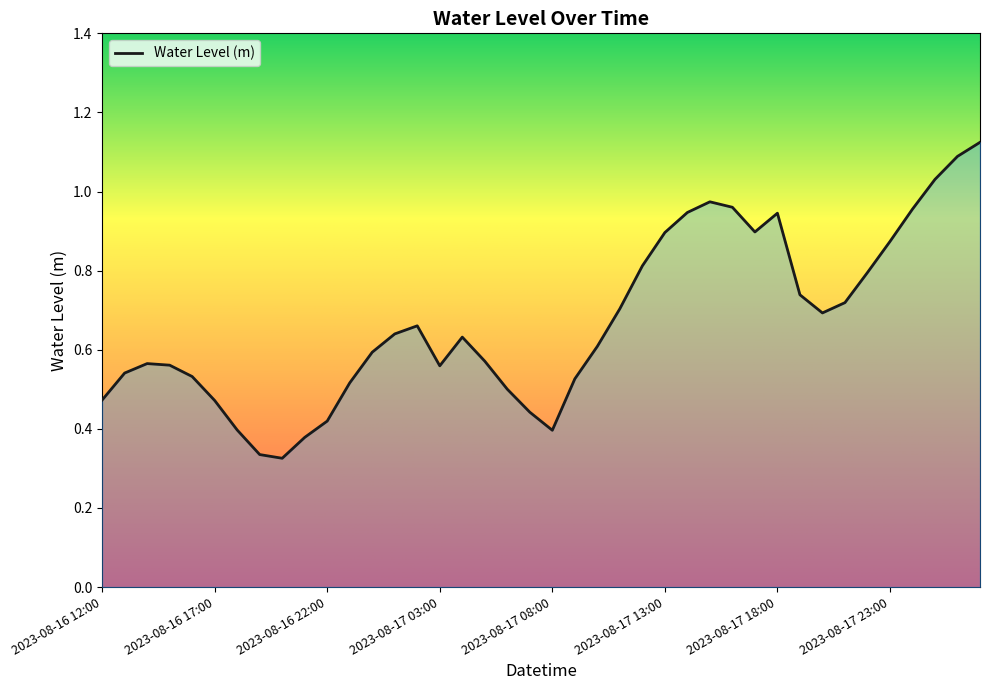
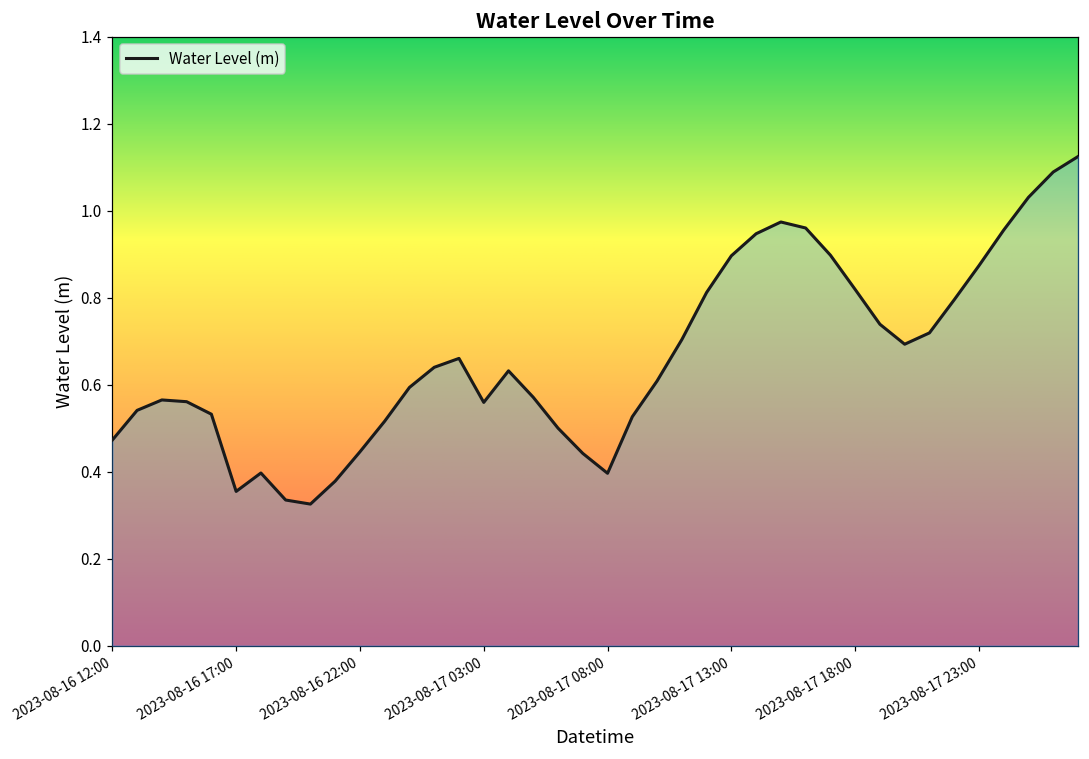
  {
    "2023-08-16 12:00": 0.47,
-   "2023-08-16 17:00": 0.47,
-   "2023-08-16 22:00": 0.42,
+   "2023-08-16 17:00": 0.35,
+   "2023-08-16 22:00": 0.45,
    "2023-08-17 03:00": 0.56,
    "2023-08-17 08:00": 0.40,
    "2023-08-17 13:00": 0.90,
-   "2023-08-17 18:00": 0.95,
+   "2023-08-17 18:00": 0.82,
    "2023-08-17 23:00": 0.87
  }
